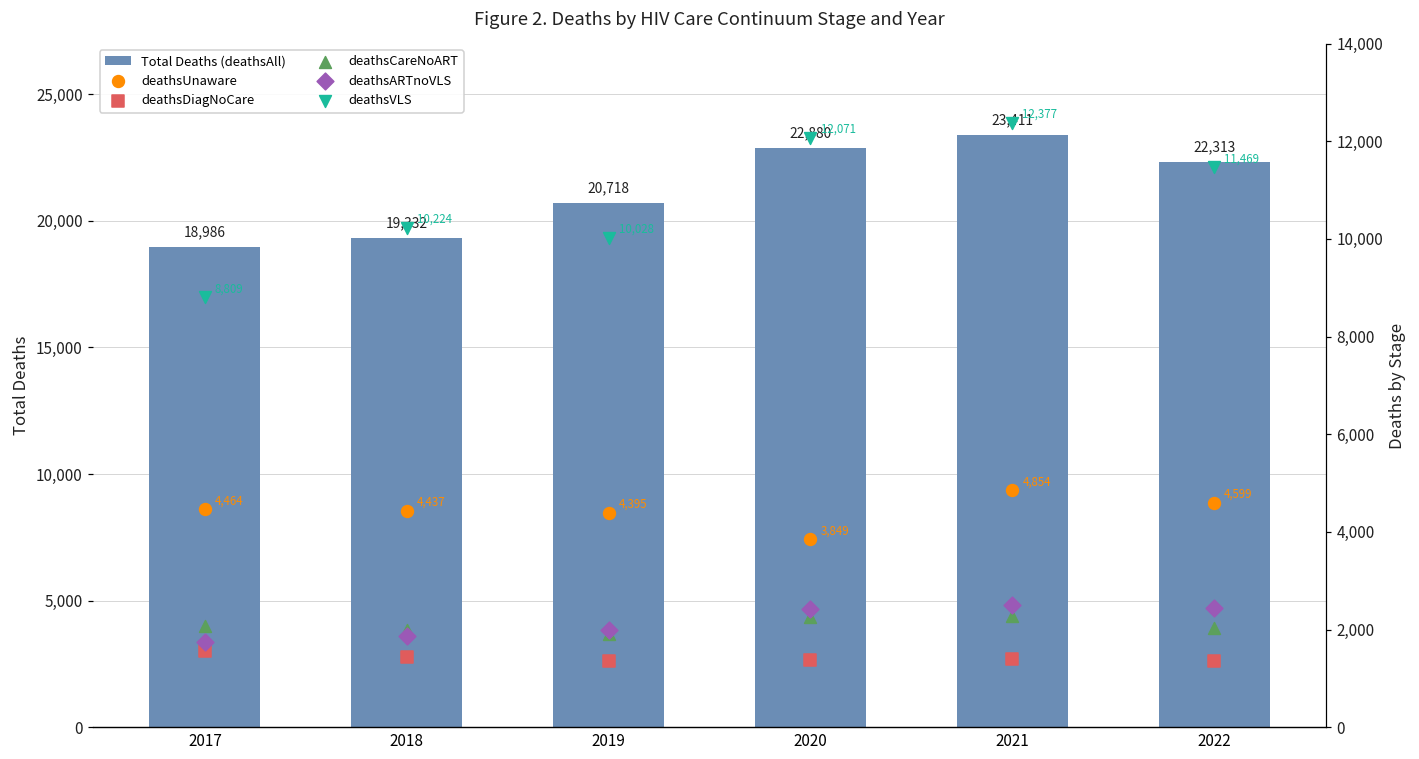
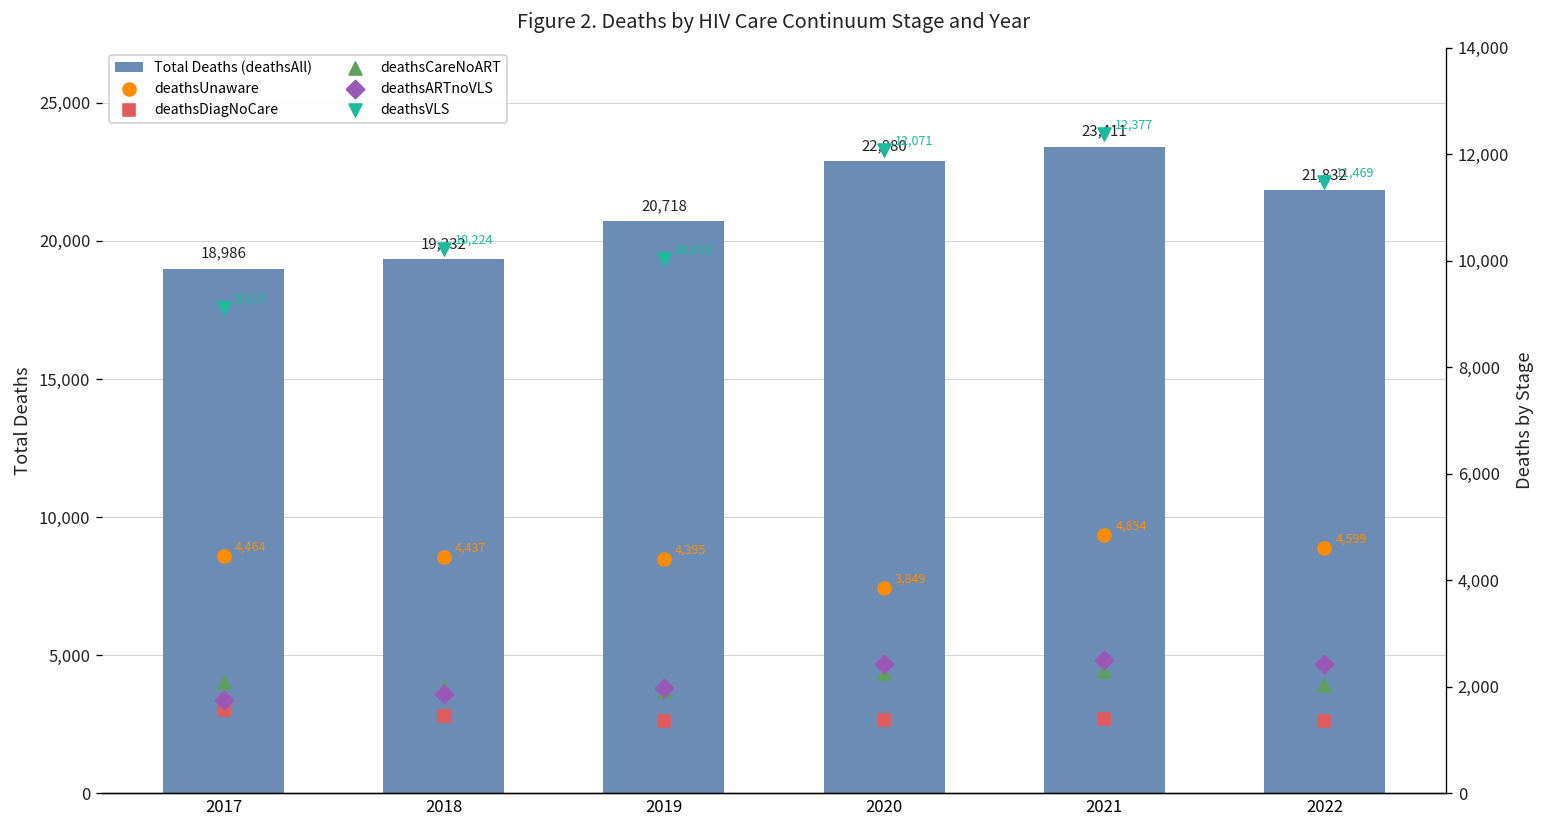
  {
    "Total Deaths (deathsAll)": {
      "2017": "18,986",
      "2019": "20,718",
-     "2022": "22,313"
+     "2022": "21,832"
    },
    "deathsVLS": {
-     "2017": "8,809"
+     "2017": "9,119"
    }
  }
